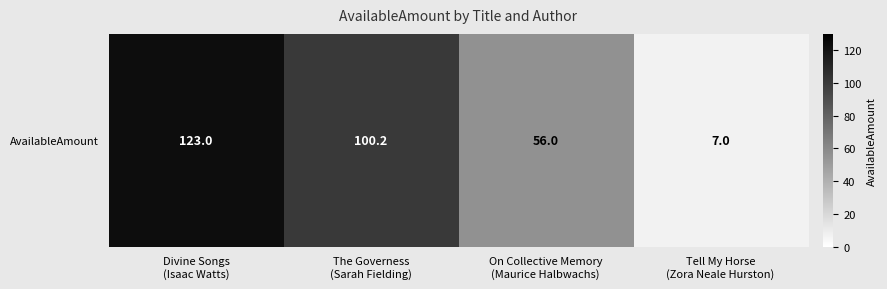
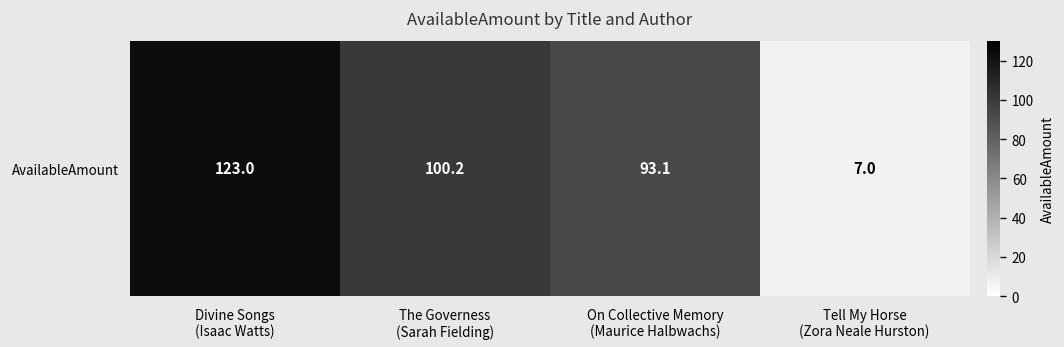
  {
    "AvailableAmount": {
      "Divine Songs (Isaac Watts)": 123.0,
      "The Governess (Sarah Fielding)": 100.2,
-     "On Collective Memory (Maurice Halbwachs)": 56.0,
+     "On Collective Memory (Maurice Halbwachs)": 93.1,
      "Tell My Horse (Zora Neale Hurston)": 7.0
    }
  }
